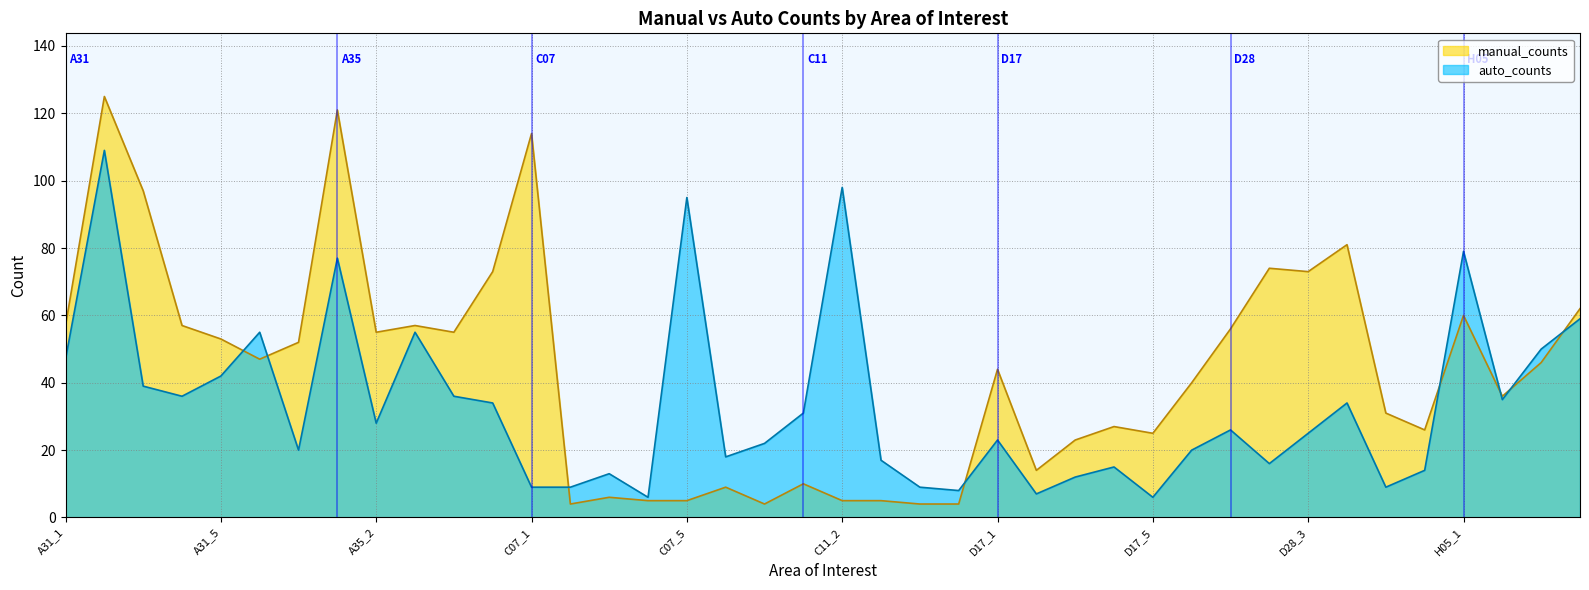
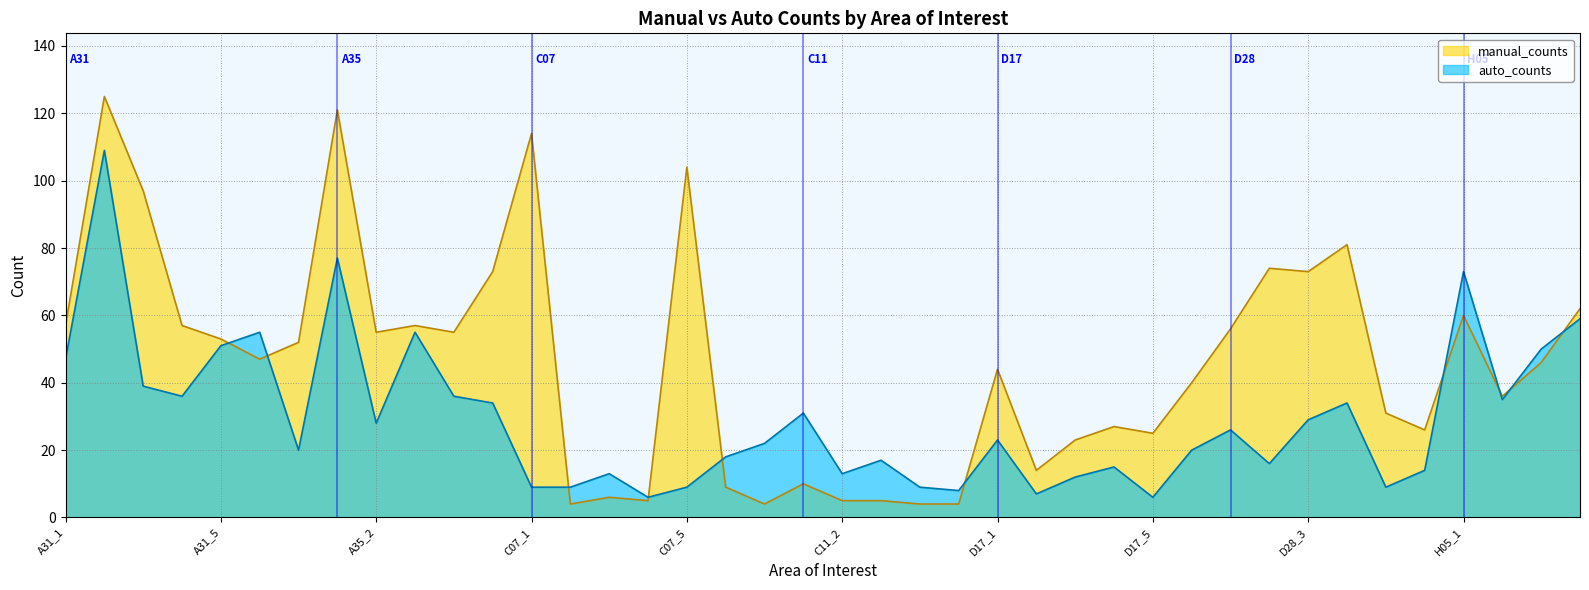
  {
    "manual_counts": {
      "A31_1": 57,
      "A31_5": 53,
      "A35_2": 55,
      "C07_1": 114,
-     "C07_5": 5,
+     "C07_5": 104,
      "C11_2": 5,
      "D17_1": 44,
      "D17_5": 25,
      "D28_3": 73,
      "H05_1": 60
    },
    "auto_counts": {
      "A31_1": 47,
-     "A31_5": 42,
+     "A31_5": 51,
      "A35_2": 28,
      "C07_1": 9,
-     "C07_5": 95,
-     "C11_2": 98,
+     "C07_5": 9,
+     "C11_2": 13,
      "D17_1": 23,
      "D17_5": 6,
-     "D28_3": 25,
-     "H05_1": 79
+     "D28_3": 29,
+     "H05_1": 73
    }
  }
